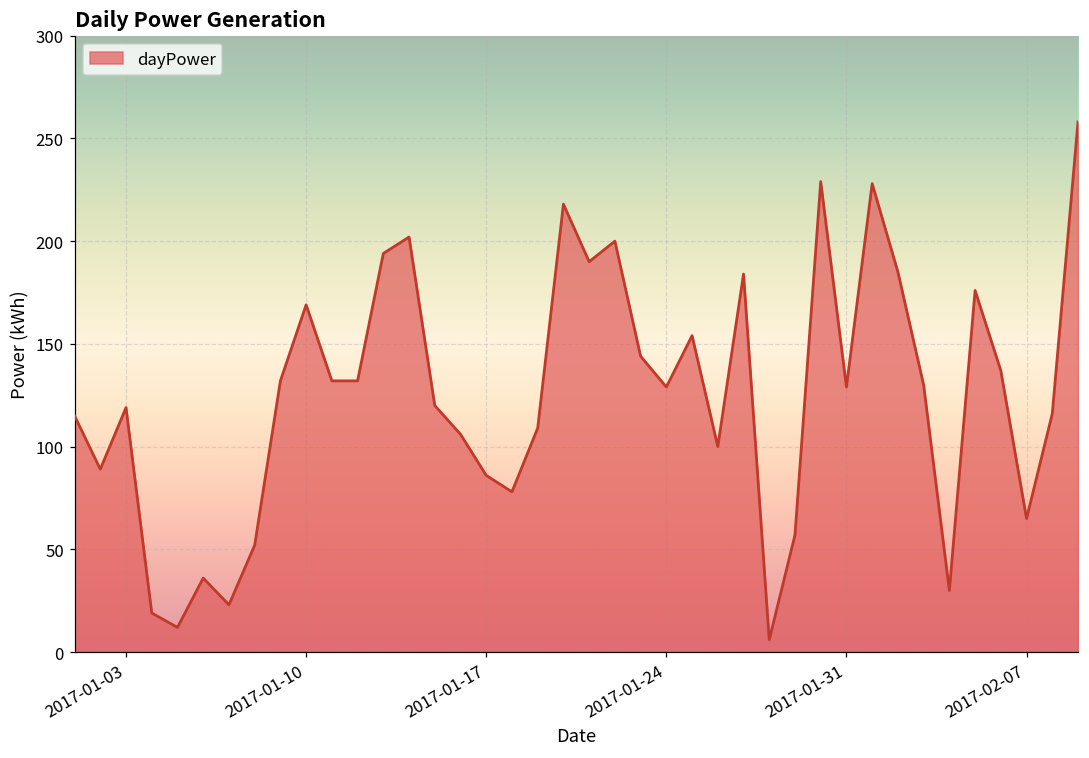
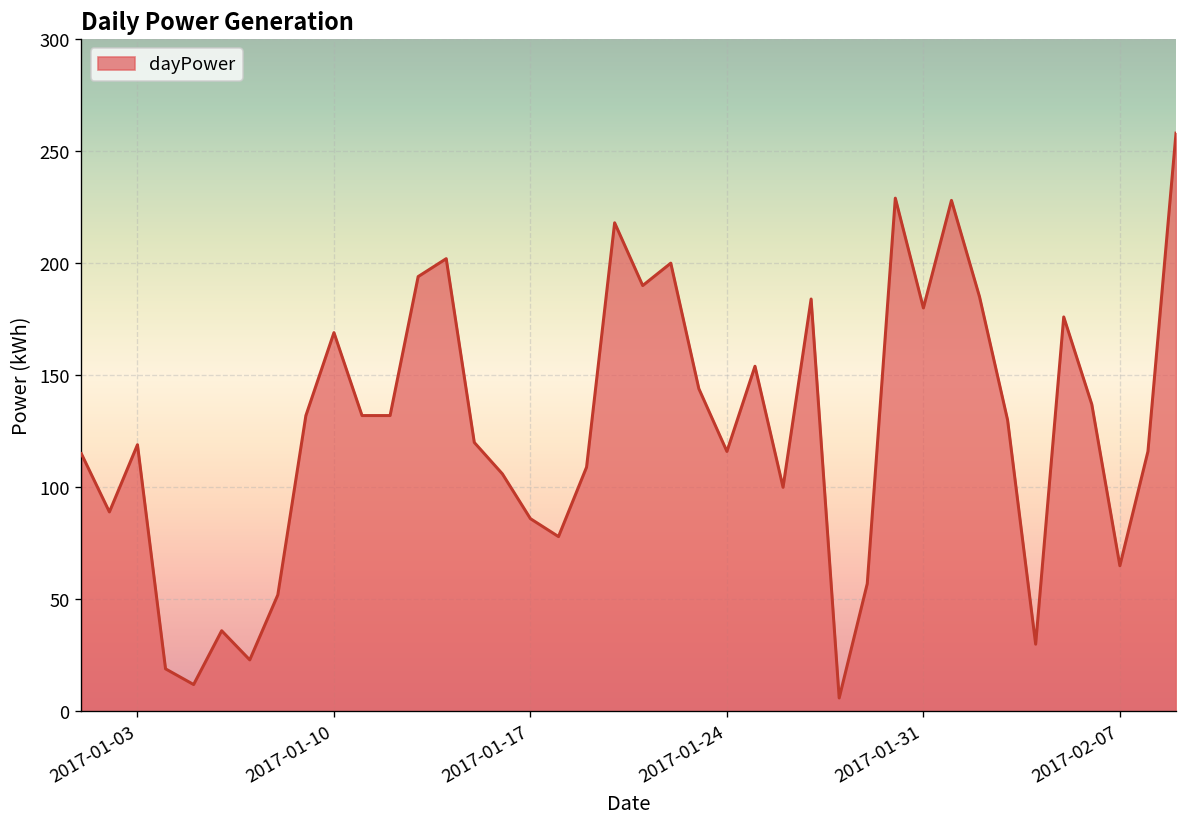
  {
    "2017-01-03": 119,
    "2017-01-10": 169,
    "2017-01-17": 86,
-   "2017-01-24": 129,
-   "2017-01-31": 129,
+   "2017-01-24": 116,
+   "2017-01-31": 180,
    "2017-02-07": 65
  }
